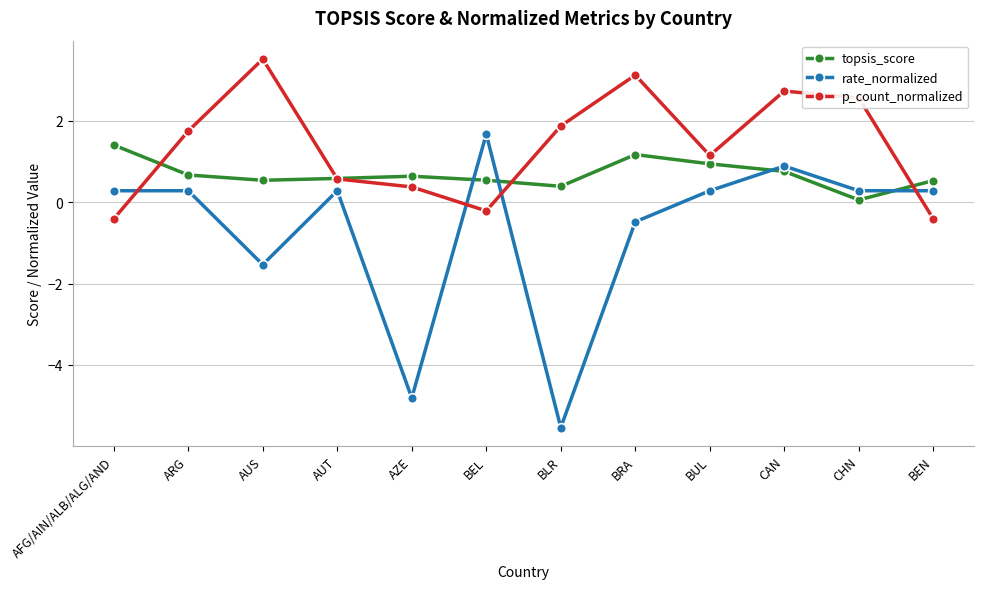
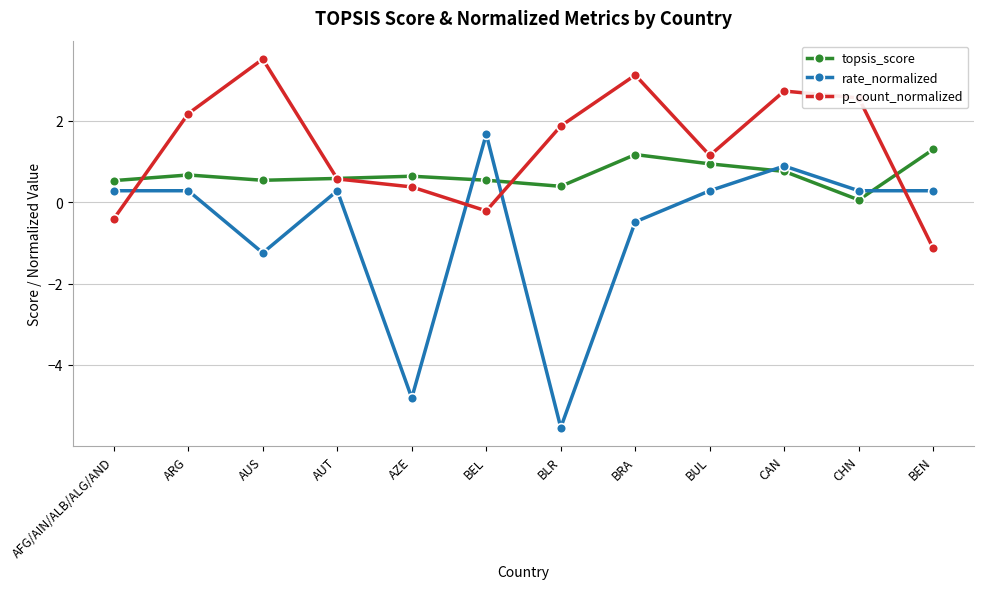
  {
    "topsis_score": {
-     "AFG/AIN/ALB/ALG/AND": 1.4,
+     "AFG/AIN/ALB/ALG/AND": 0.5,
      "ARG": 0.7,
      "AUS": 0.5,
      "AZE": 0.6,
      "BEL": 0.5,
      "BLR": 0.4,
      "BRA": 1.2,
      "BUL": 0.9,
      "CAN": 0.8,
      "CHN": 0.1,
-     "BEN": 0.5
+     "BEN": 1.3
    },
    "rate_normalized": {
      "AFG/AIN/ALB/ALG/AND": 0.3,
      "ARG": 0.3,
-     "AUS": -1.5,
+     "AUS": -1.2,
      "AUT": 0.3,
      "AZE": -4.8,
      "BEL": 1.7,
      "BLR": -5.5,
      "BRA": -0.5,
      "BUL": 0.3,
      "CAN": 0.9,
      "CHN": 0.3,
      "BEN": 0.3
    },
    "p_count_normalized": {
      "AFG/AIN/ALB/ALG/AND": -0.4,
-     "ARG": 1.8,
+     "ARG": 2.2,
      "AUS": 3.5,
      "AZE": 0.4,
      "BEL": -0.2,
      "BLR": 1.9,
      "BRA": 3.1,
      "BUL": 1.2,
      "CAN": 2.7,
-     "BEN": -0.4
+     "BEN": -1.1
    }
  }
